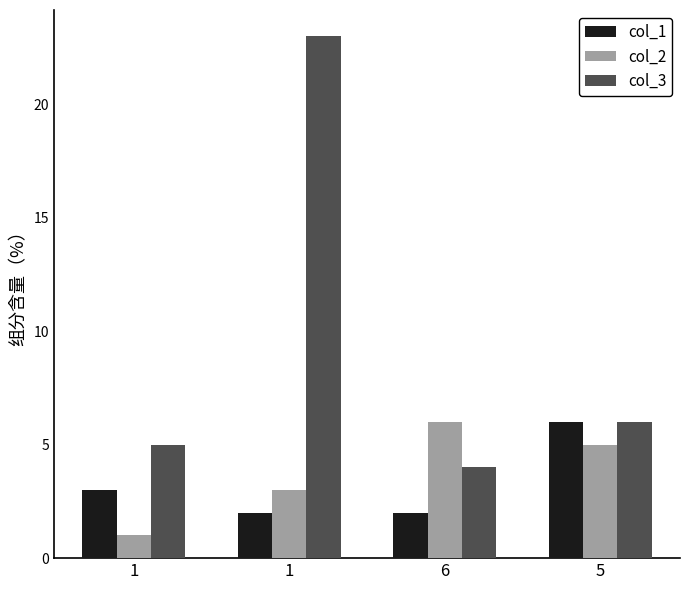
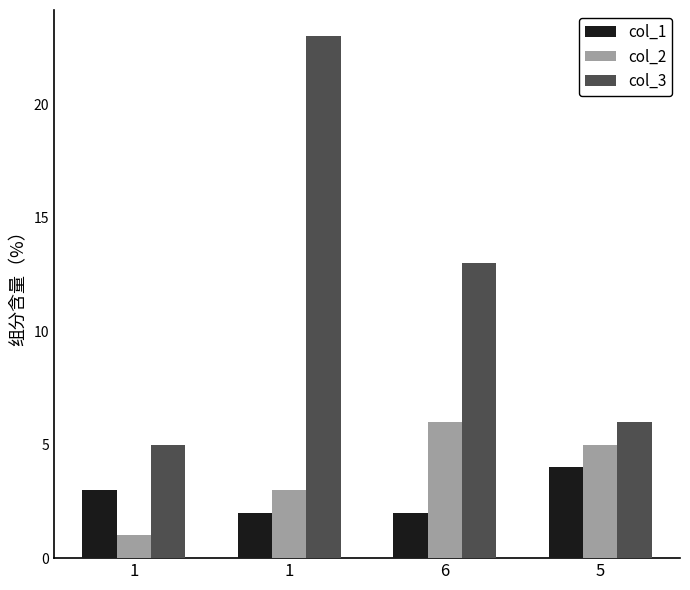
  {
    "col_1": {
      "6": 2,
-     "5": 6
+     "5": 4
    },
    "col_2": {
      "6": 6,
      "5": 5
    },
    "col_3": {
-     "6": 4,
+     "6": 13,
      "5": 6
    }
  }
